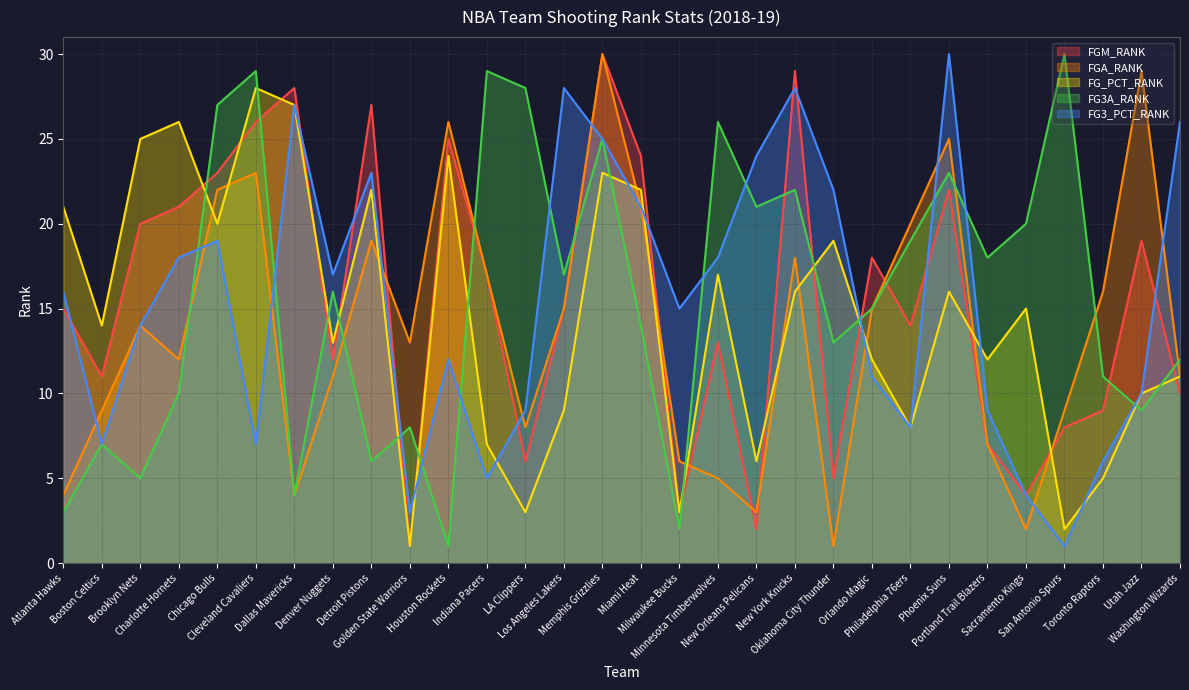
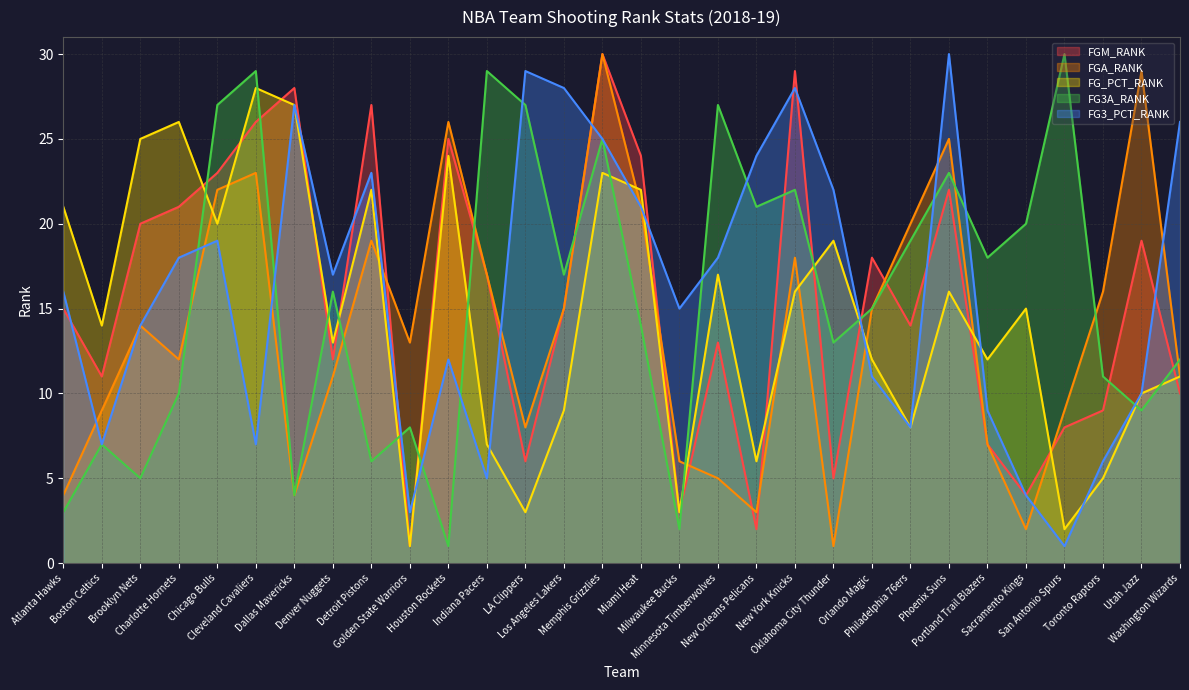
  {
    "FG3A_RANK": {
      "Atlanta Hawks": 3,
      "Brooklyn Nets": 5,
      "Charlotte Hornets": 10,
      "Chicago Bulls": 27,
      "Cleveland Cavaliers": 29,
      "Denver Nuggets": 16,
      "Detroit Pistons": 6,
      "Golden State Warriors": 8,
      "Houston Rockets": 1,
      "Indiana Pacers": 29,
-     "LA Clippers": 28,
+     "LA Clippers": 27,
      "Los Angeles Lakers": 17,
      "Miami Heat": 14,
      "Milwaukee Bucks": 2,
-     "Minnesota Timberwolves": 26,
+     "Minnesota Timberwolves": 27,
      "New Orleans Pelicans": 21,
      "New York Knicks": 22,
      "Oklahoma City Thunder": 13,
      "Philadelphia 76ers": 19,
      "Phoenix Suns": 23,
      "Portland Trail Blazers": 18,
      "Sacramento Kings": 20,
      "Toronto Raptors": 11,
      "Utah Jazz": 9,
      "Washington Wizards": 12
    },
    "FG3_PCT_RANK": {
      "Atlanta Hawks": 16,
      "Charlotte Hornets": 18,
      "Chicago Bulls": 19,
      "Cleveland Cavaliers": 7,
      "Denver Nuggets": 17,
      "Detroit Pistons": 23,
      "Golden State Warriors": 3,
      "Houston Rockets": 12,
      "Indiana Pacers": 5,
-     "LA Clippers": 9,
+     "LA Clippers": 29,
      "Los Angeles Lakers": 28,
      "Milwaukee Bucks": 15,
      "Minnesota Timberwolves": 18,
      "New Orleans Pelicans": 24,
      "New York Knicks": 28,
      "Oklahoma City Thunder": 22,
      "Orlando Magic": 11,
      "Phoenix Suns": 30,
      "Portland Trail Blazers": 9,
      "San Antonio Spurs": 1,
      "Toronto Raptors": 6,
      "Washington Wizards": 26
    }
  }
